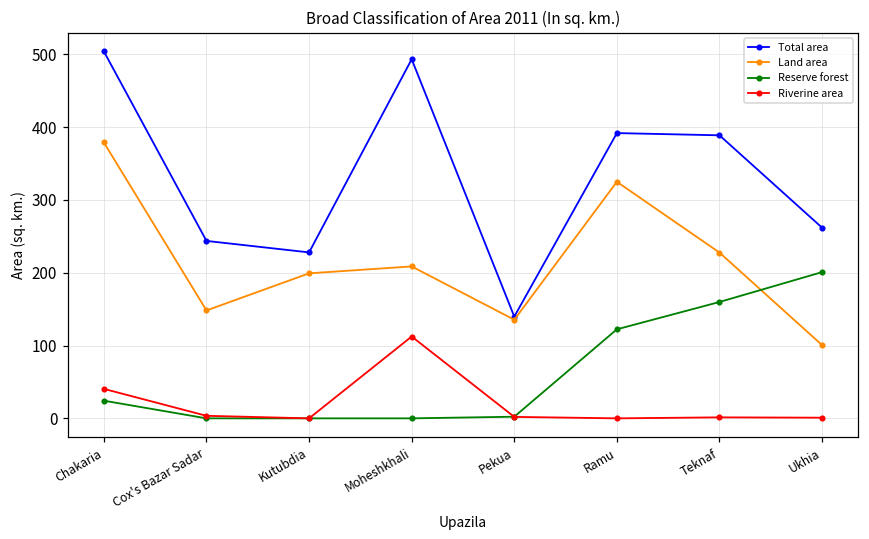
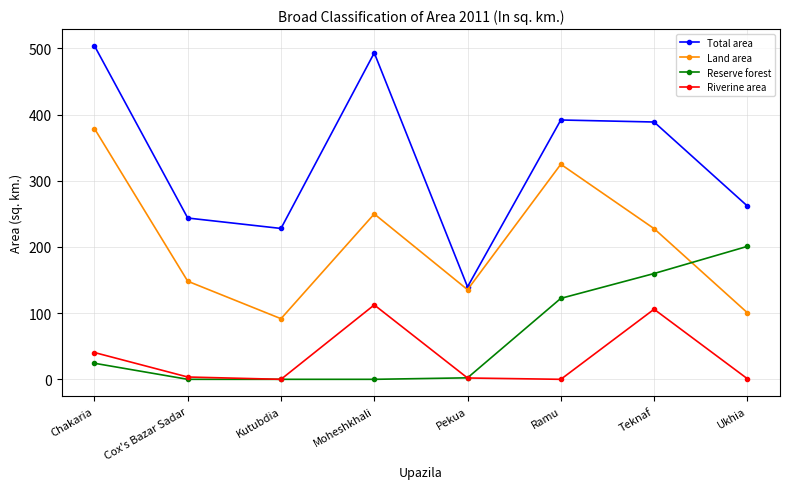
  {
    "Total area": {
      "Chakaria": 500,
      "Cox's Bazar Sadar": 240,
      "Kutubdia": 230,
      "Moheshkhali": 490,
      "Pekua": 140,
      "Ramu": 390,
      "Teknaf": 390,
      "Ukhia": 260
    },
    "Land area": {
      "Chakaria": 380,
      "Cox's Bazar Sadar": 150,
-     "Kutubdia": 200,
-     "Moheshkhali": 210,
+     "Kutubdia": 90,
+     "Moheshkhali": 250,
      "Pekua": 140,
      "Ramu": 320,
      "Teknaf": 230,
      "Ukhia": 100
    },
    "Reserve forest": {
      "Chakaria": 20,
      "Moheshkhali": 0,
      "Ramu": 120,
      "Teknaf": 160,
      "Ukhia": 200
    },
    "Riverine area": {
      "Chakaria": 40,
      "Moheshkhali": 110,
      "Ramu": 0,
-     "Teknaf": 0,
+     "Teknaf": 110,
      "Ukhia": 0
    }
  }
